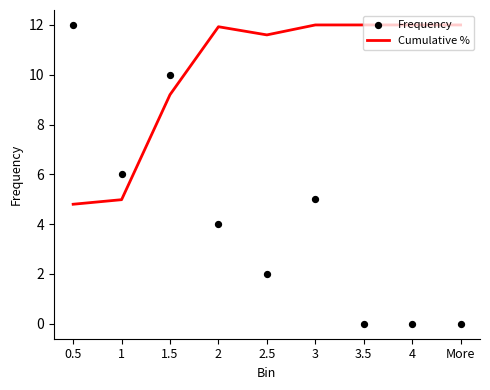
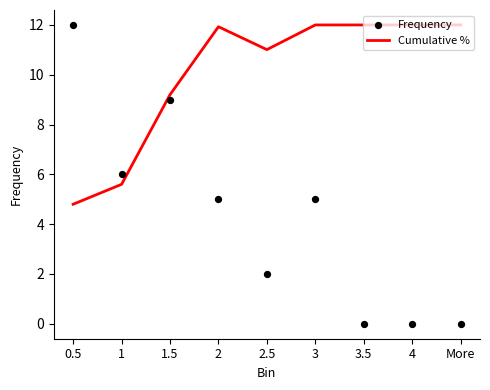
  {
    "Cumulative %": {
      "0.5": 4.8,
-     "1": 5.0,
+     "1": 5.6,
      "1.5": 9.2,
      "2": 11.9,
-     "2.5": 11.6,
+     "2.5": 11.0,
      "3": 12.0
    },
    "Frequency": {
-     "1.5": 10,
-     "2": 4
+     "1.5": 9,
+     "2": 5
    }
  }
